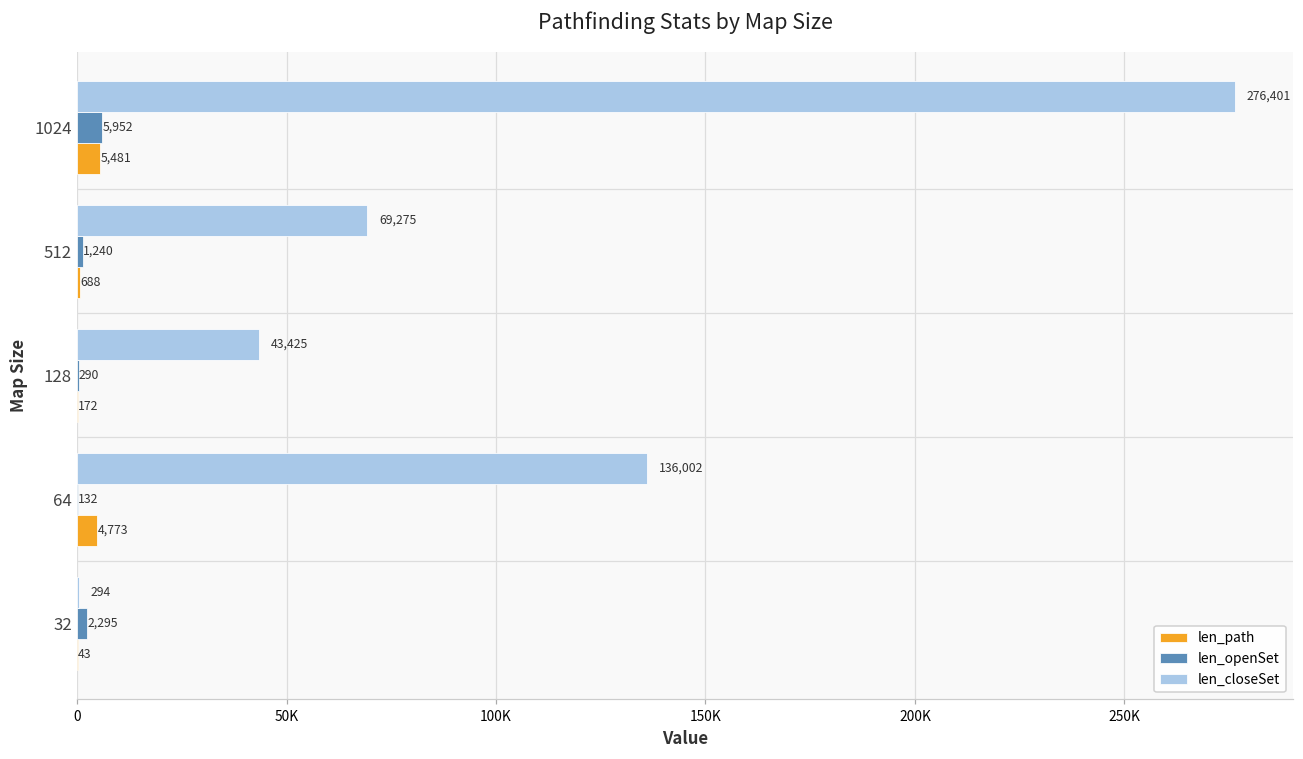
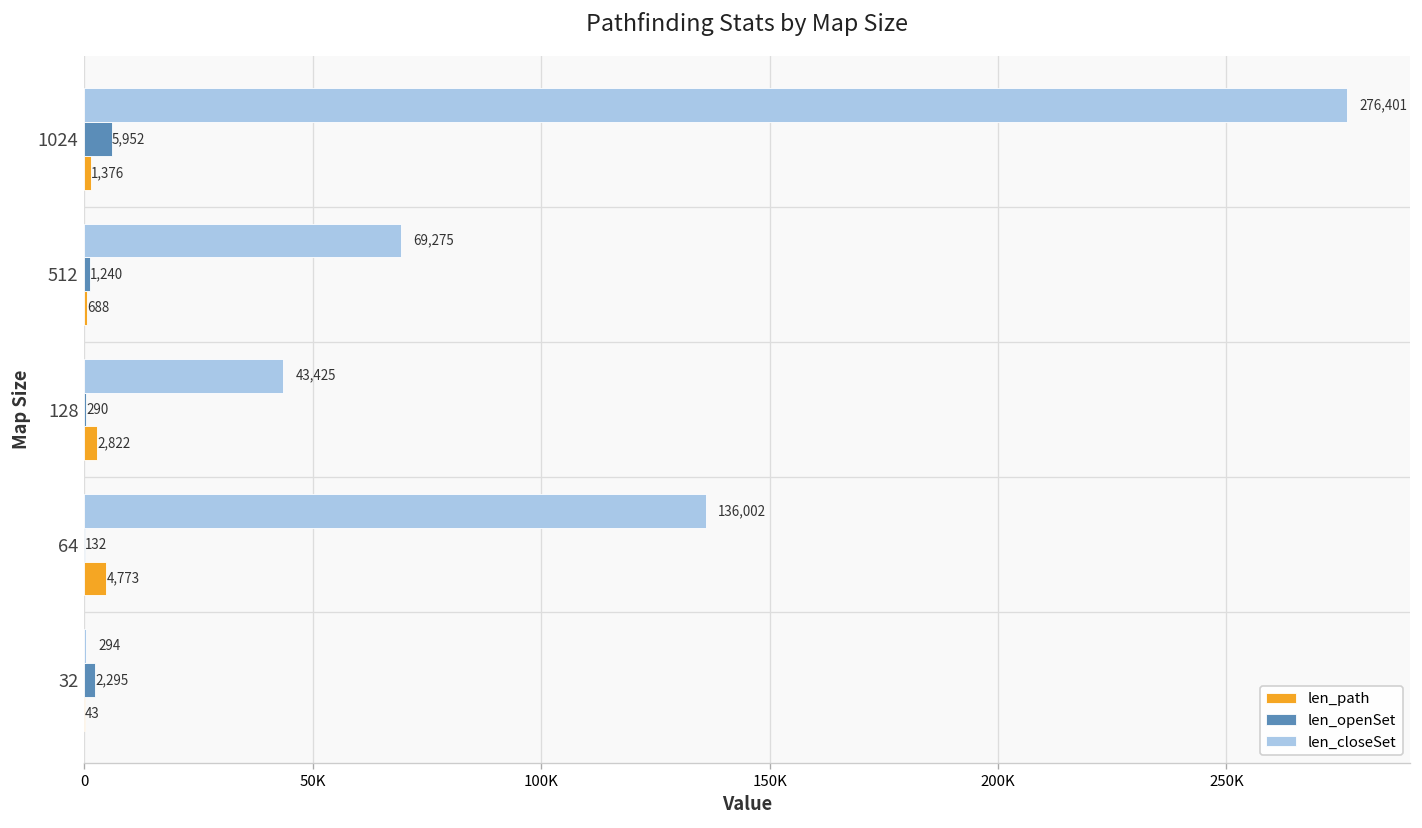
  {
    "len_path": {
-     "1024": "5,481",
+     "1024": "1,376",
      "512": "688",
-     "128": "172",
+     "128": "2,822",
      "64": "4,773",
      "32": "43"
    },
    "len_openSet": {
      "1024": "5,952",
      "512": "1,240",
      "128": "290",
      "64": "132",
      "32": "2,295"
    },
    "len_closeSet": {
      "1024": "276,401",
      "512": "69,275",
      "128": "43,425",
      "64": "136,002",
      "32": "294"
    }
  }
